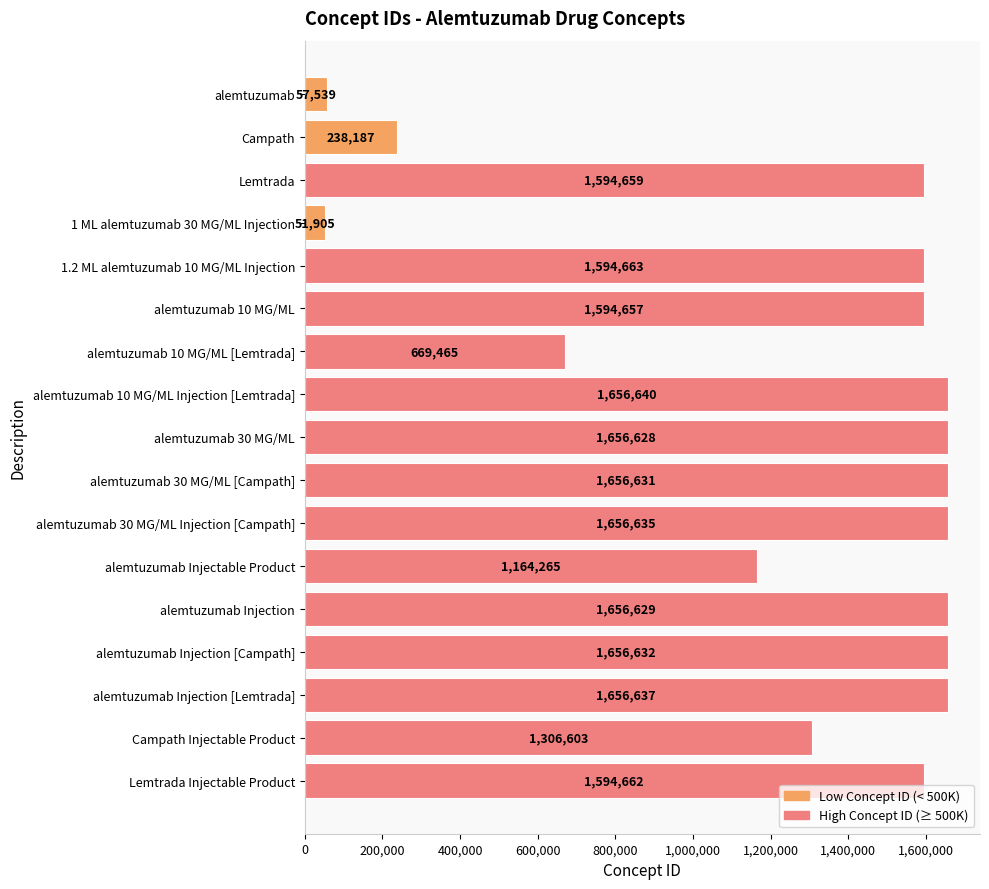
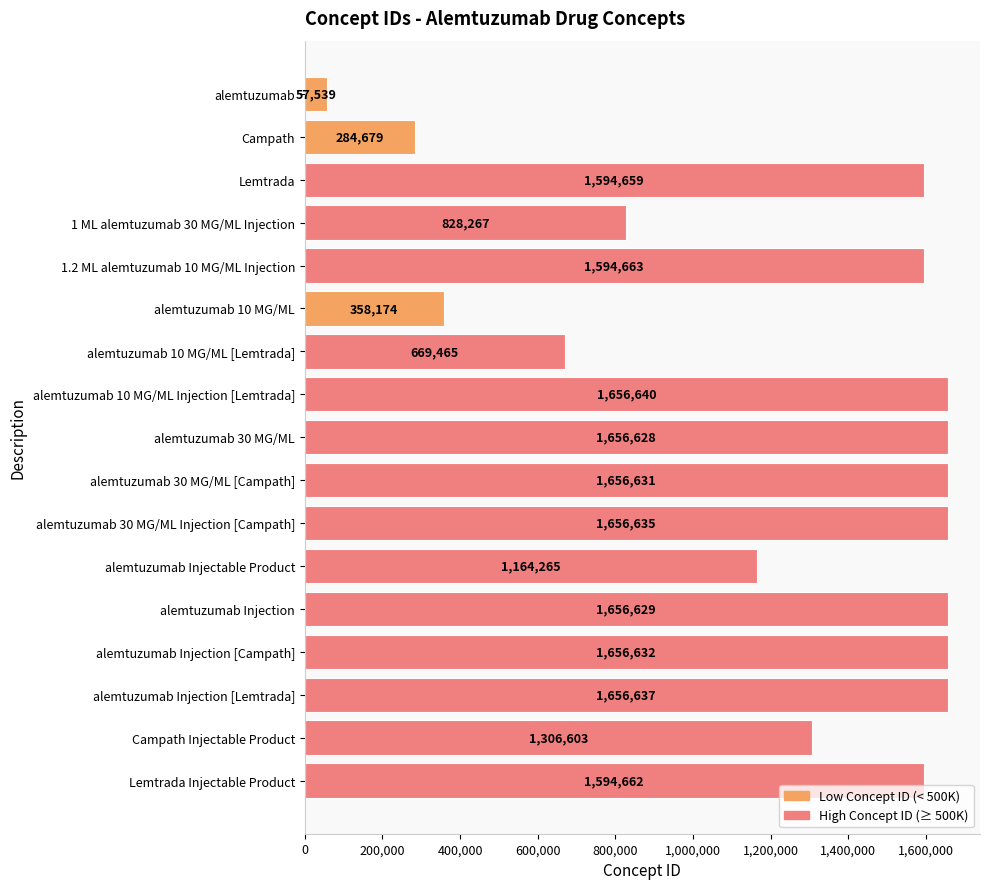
  {
    "alemtuzumab": "57,539",
-   "Campath": "238,187",
+   "Campath": "284,679",
    "Lemtrada": "1,594,659",
-   "1 ML alemtuzumab 30 MG/ML Injection": "51,905",
+   "1 ML alemtuzumab 30 MG/ML Injection": "828,267",
    "1.2 ML alemtuzumab 10 MG/ML Injection": "1,594,663",
-   "alemtuzumab 10 MG/ML": "1,594,657",
+   "alemtuzumab 10 MG/ML": "358,174",
    "alemtuzumab 10 MG/ML [Lemtrada]": "669,465",
    "alemtuzumab 10 MG/ML Injection [Lemtrada]": "1,656,640",
    "alemtuzumab 30 MG/ML": "1,656,628",
    "alemtuzumab 30 MG/ML [Campath]": "1,656,631",
    "alemtuzumab 30 MG/ML Injection [Campath]": "1,656,635",
    "alemtuzumab Injectable Product": "1,164,265",
    "alemtuzumab Injection": "1,656,629",
    "alemtuzumab Injection [Campath]": "1,656,632",
    "alemtuzumab Injection [Lemtrada]": "1,656,637",
    "Campath Injectable Product": "1,306,603",
    "Lemtrada Injectable Product": "1,594,662"
  }
